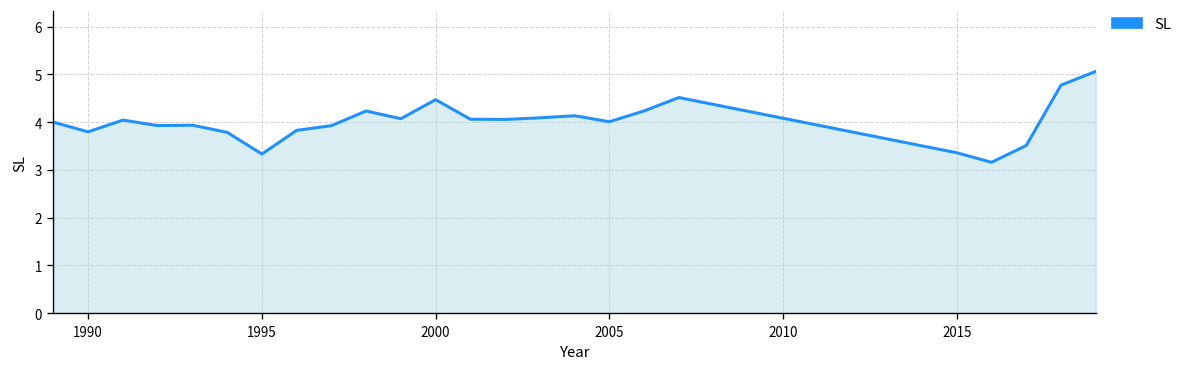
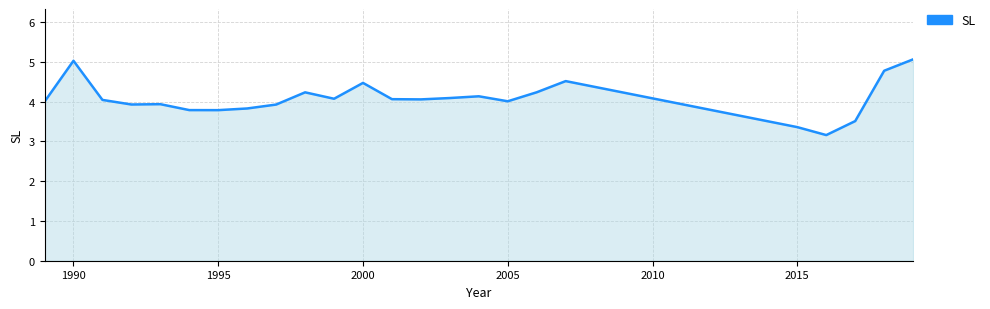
  {
-   "1990": 3.8,
-   "1995": 3.3,
+   "1990": 5.0,
+   "1995": 3.8,
    "2000": 4.5,
    "2005": 4.0,
    "2015": 3.4
  }
